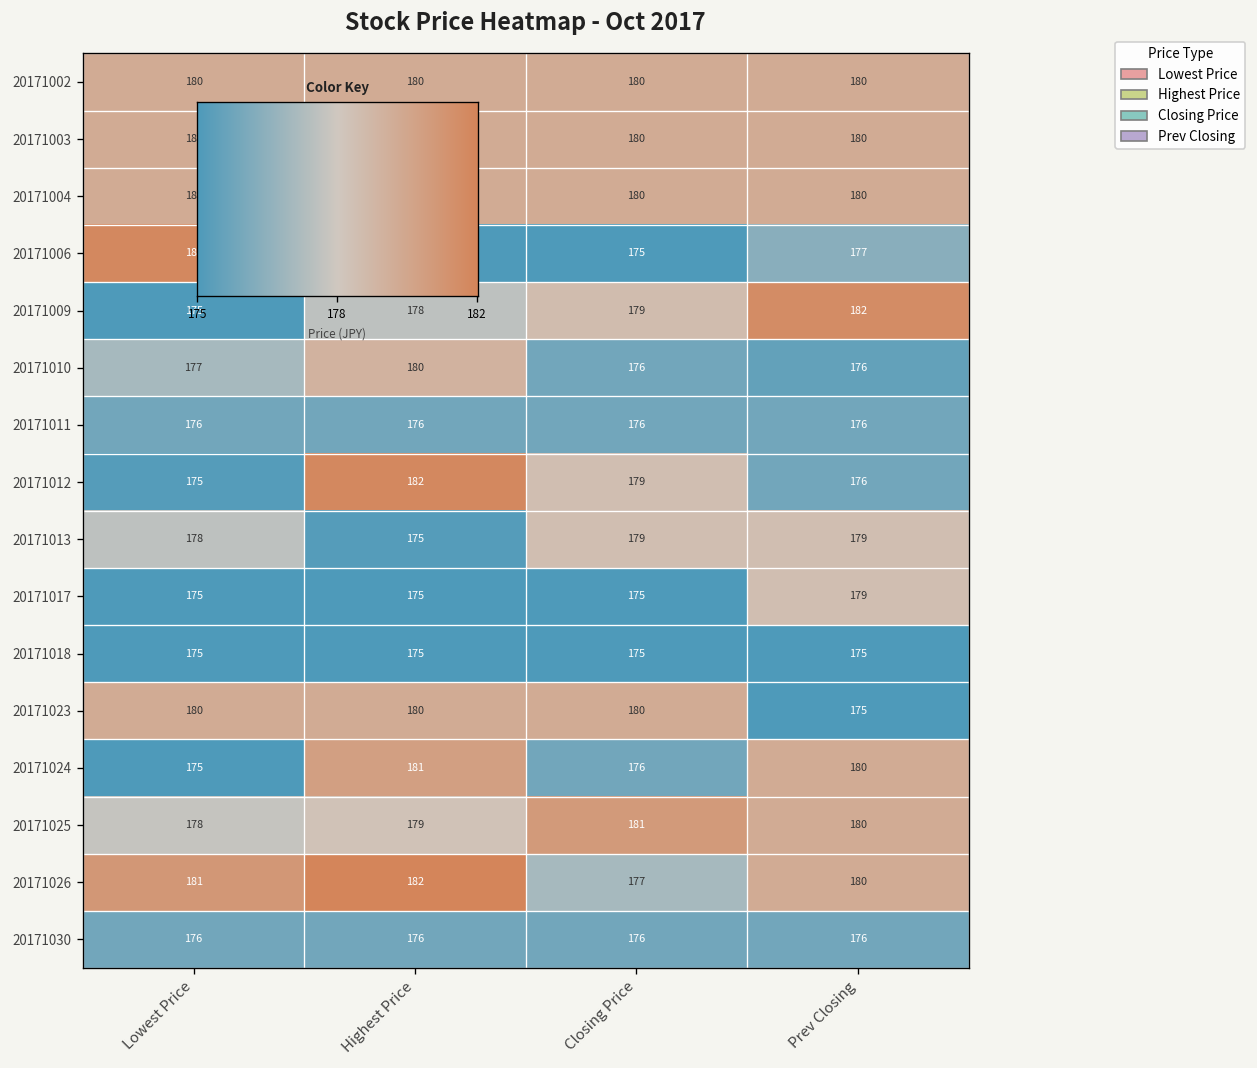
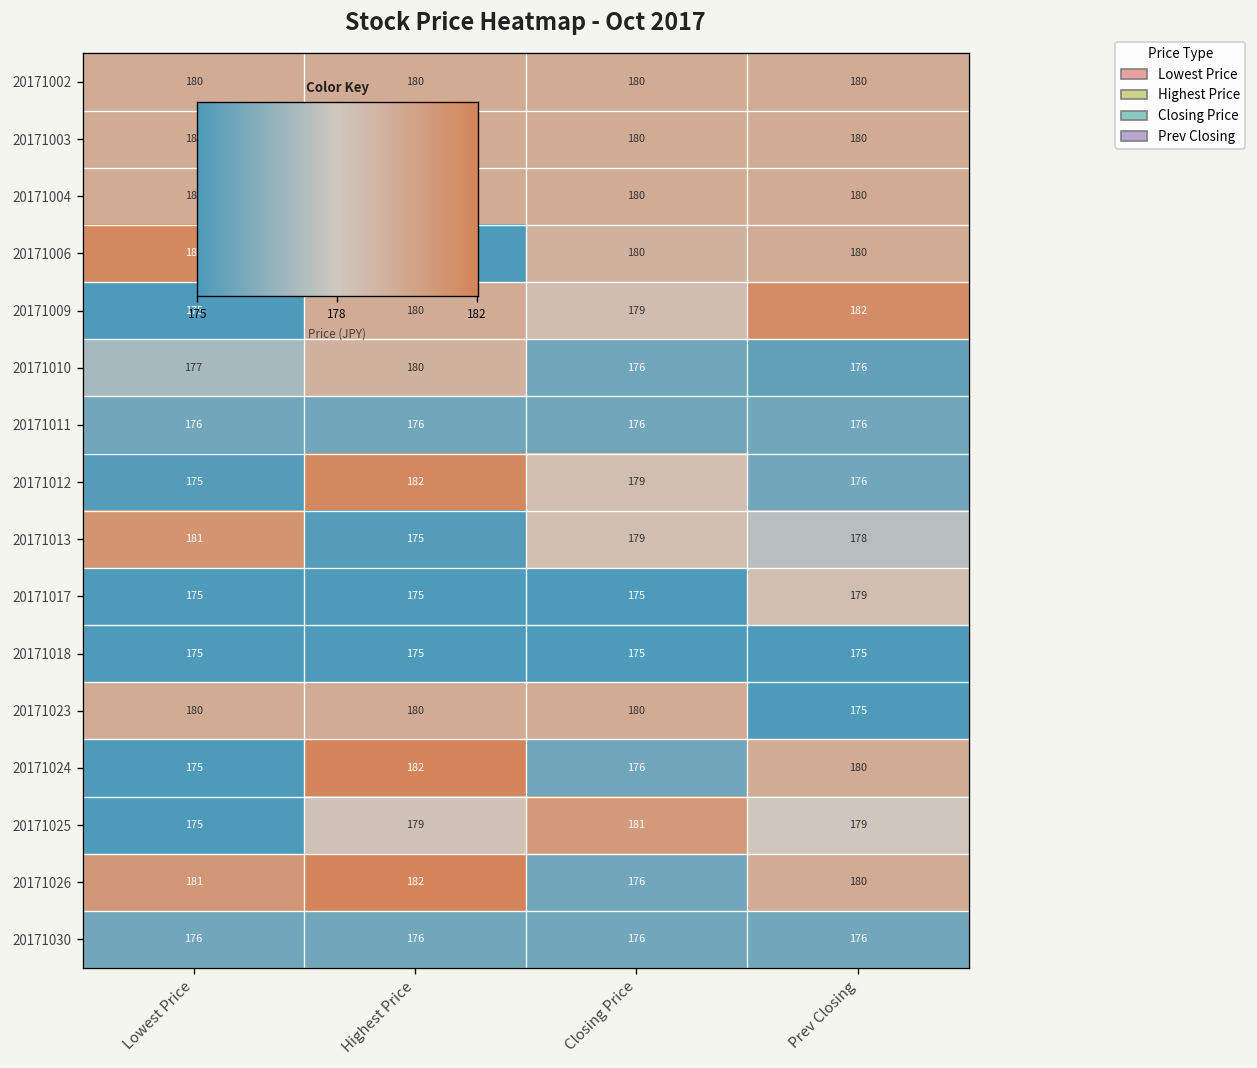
  {
    "20171002": {
      "Lowest Price": 180,
      "Highest Price": 180,
      "Closing Price": 180,
      "Prev Closing": 180
    },
    "20171003": {
      "Lowest Price": 180,
      "Closing Price": 180,
      "Prev Closing": 180
    },
    "20171004": {
      "Lowest Price": 180,
      "Closing Price": 180,
      "Prev Closing": 180
    },
    "20171006": {
      "Lowest Price": 182,
-     "Closing Price": 175,
-     "Prev Closing": 177
+     "Closing Price": 180,
+     "Prev Closing": 180
    },
    "20171009": {
      "Lowest Price": 175,
-     "Highest Price": 178,
+     "Highest Price": 180,
      "Closing Price": 179,
      "Prev Closing": 182
    },
    "20171010": {
      "Lowest Price": 177,
      "Highest Price": 180,
      "Closing Price": 176,
      "Prev Closing": 176
    },
    "20171011": {
      "Lowest Price": 176,
      "Highest Price": 176,
      "Closing Price": 176,
      "Prev Closing": 176
    },
    "20171012": {
      "Lowest Price": 175,
      "Highest Price": 182,
      "Closing Price": 179,
      "Prev Closing": 176
    },
    "20171013": {
-     "Lowest Price": 178,
+     "Lowest Price": 181,
      "Highest Price": 175,
      "Closing Price": 179,
-     "Prev Closing": 179
+     "Prev Closing": 178
    },
    "20171017": {
      "Lowest Price": 175,
      "Highest Price": 175,
      "Closing Price": 175,
      "Prev Closing": 179
    },
    "20171018": {
      "Lowest Price": 175,
      "Highest Price": 175,
      "Closing Price": 175,
      "Prev Closing": 175
    },
    "20171023": {
      "Lowest Price": 180,
      "Highest Price": 180,
      "Closing Price": 180,
      "Prev Closing": 175
    },
    "20171024": {
      "Lowest Price": 175,
-     "Highest Price": 181,
+     "Highest Price": 182,
      "Closing Price": 176,
      "Prev Closing": 180
    },
    "20171025": {
-     "Lowest Price": 178,
+     "Lowest Price": 175,
      "Highest Price": 179,
      "Closing Price": 181,
-     "Prev Closing": 180
+     "Prev Closing": 179
    },
    "20171026": {
      "Lowest Price": 181,
      "Highest Price": 182,
-     "Closing Price": 177,
+     "Closing Price": 176,
      "Prev Closing": 180
    },
    "20171030": {
      "Lowest Price": 176,
      "Highest Price": 176,
      "Closing Price": 176,
      "Prev Closing": 176
    }
  }
